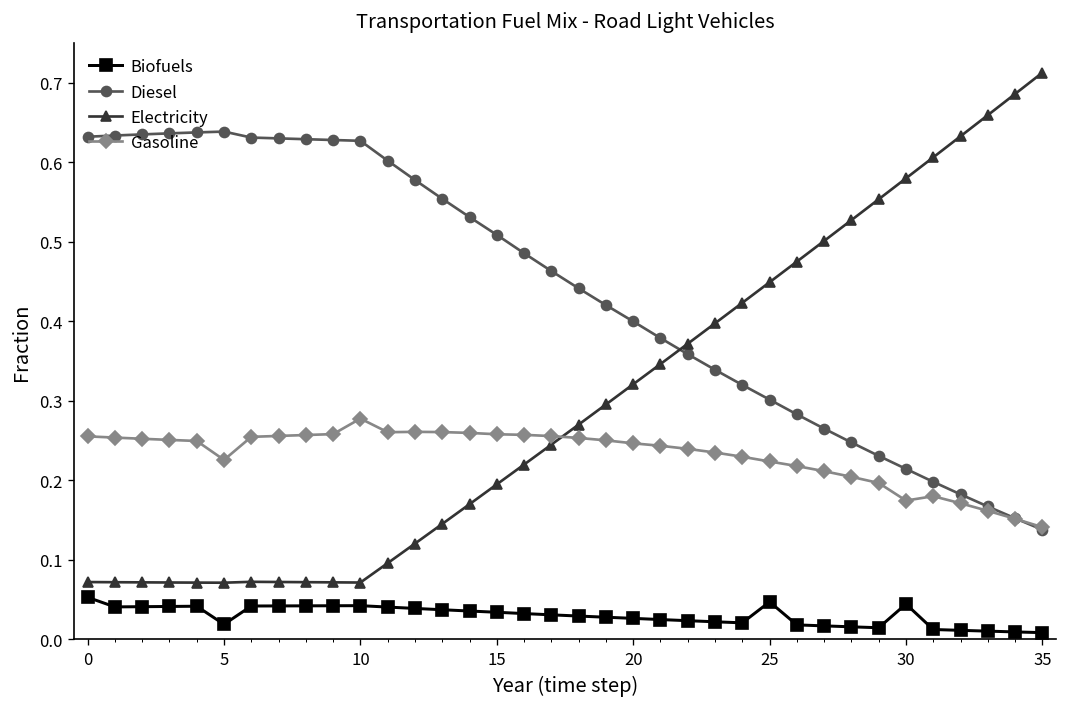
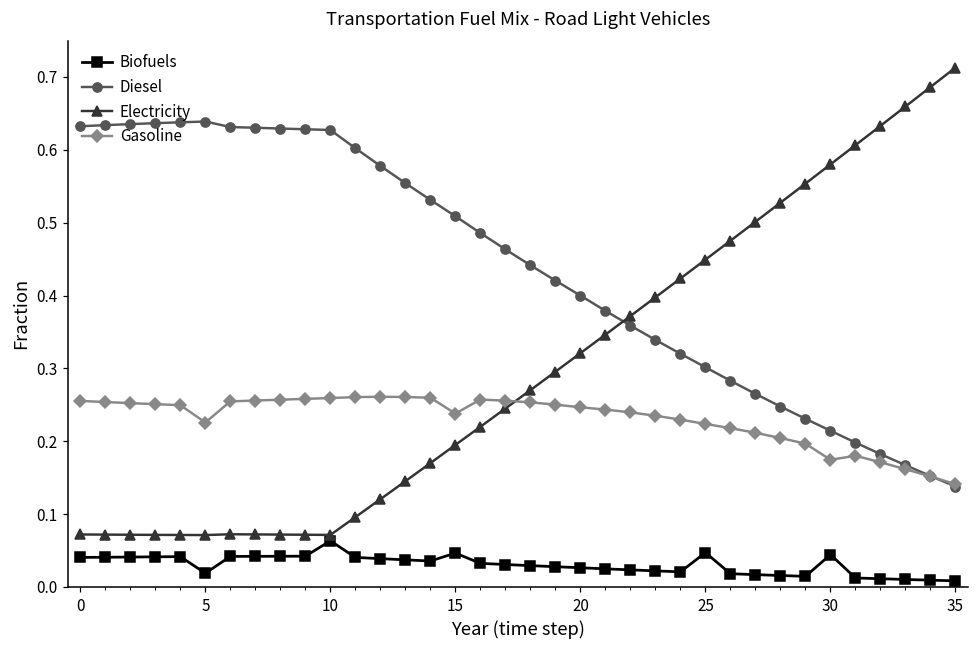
  {
    "Biofuels": {
-     "0": 0.05,
+     "0": 0.04,
      "5": 0.02,
-     "10": 0.04,
-     "15": 0.03,
+     "10": 0.06,
+     "15": 0.05,
      "20": 0.03,
      "25": 0.05,
      "30": 0.04,
      "35": 0.01
    },
    "Gasoline": {
      "0": 0.26,
      "5": 0.23,
-     "10": 0.28,
-     "15": 0.26,
+     "10": 0.26,
+     "15": 0.24,
      "20": 0.25,
      "25": 0.22,
      "30": 0.17
    }
  }
